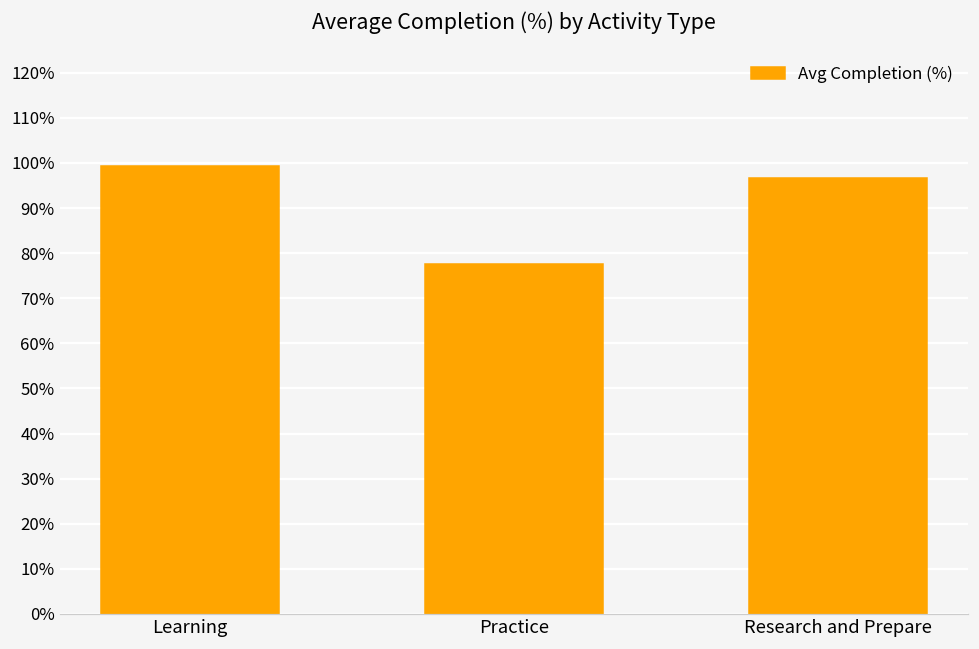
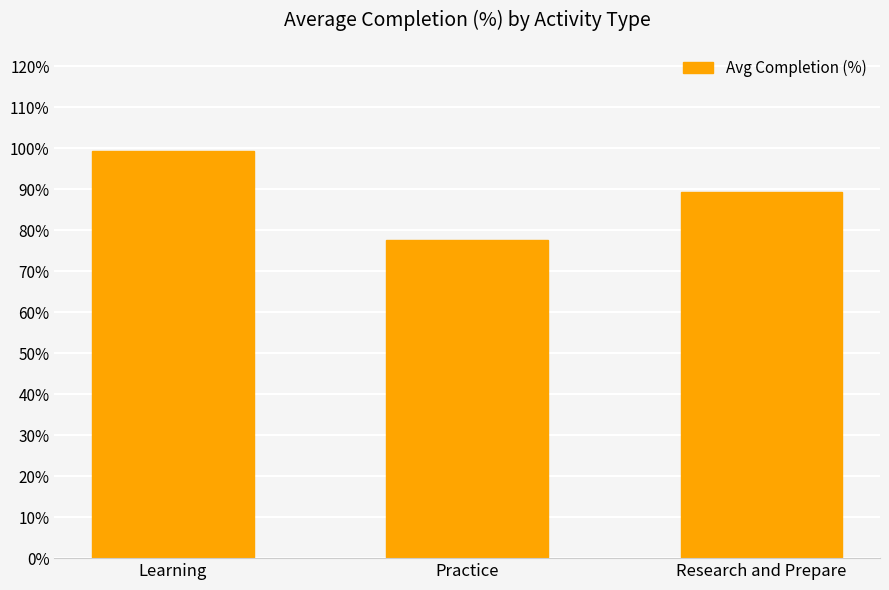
  {
    "Learning": "99%",
    "Practice": "78%",
-   "Research and Prepare": "97%"
+   "Research and Prepare": "89%"
  }
